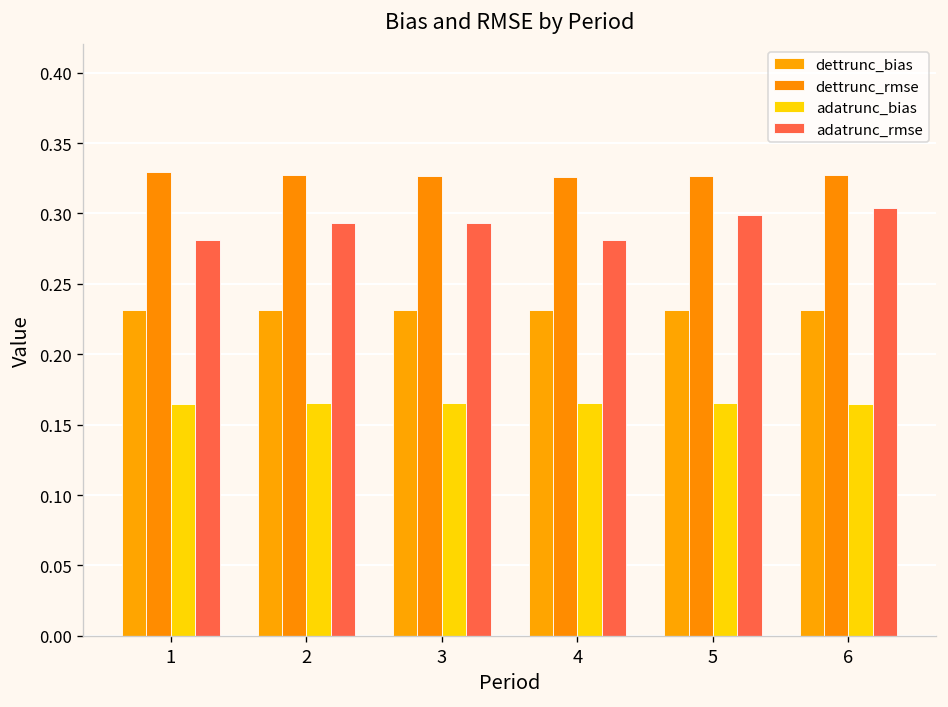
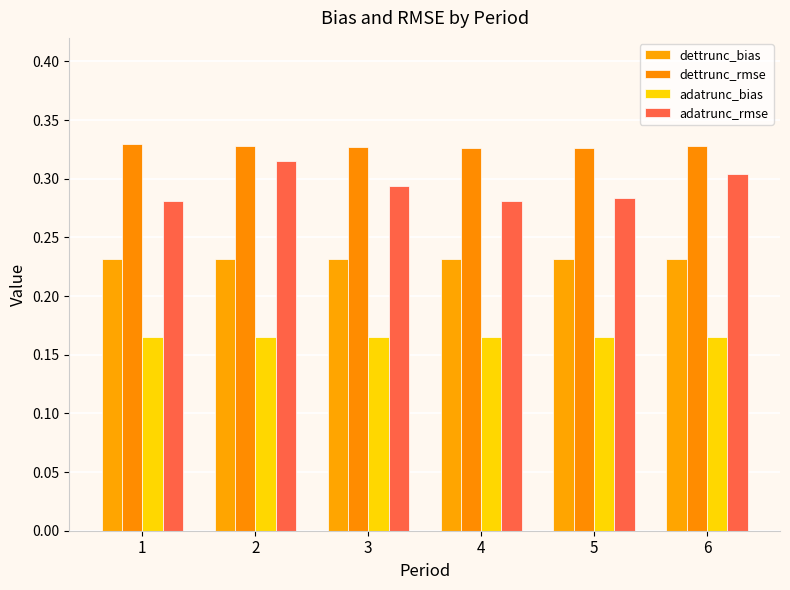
  {
    "adatrunc_rmse": {
      "1": 0.281,
-     "2": 0.293,
+     "2": 0.315,
      "3": 0.293,
      "4": 0.281,
-     "5": 0.299,
+     "5": 0.283,
      "6": 0.304
    }
  }
